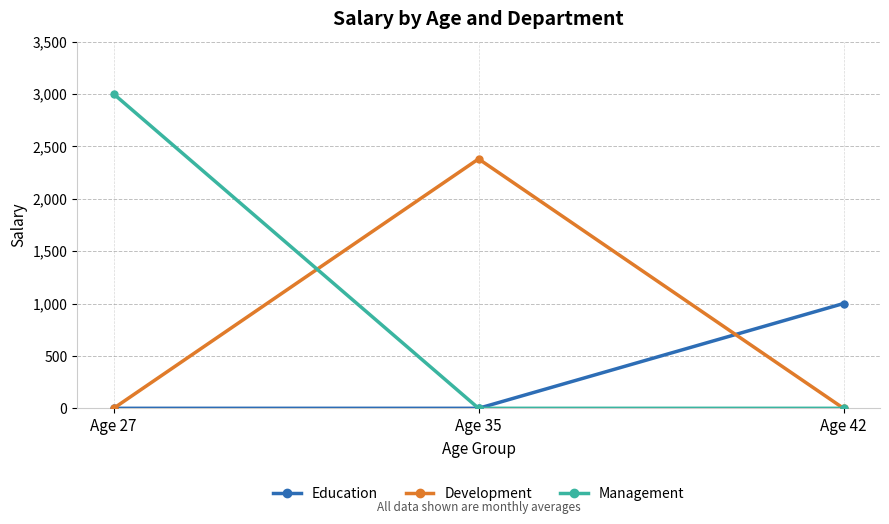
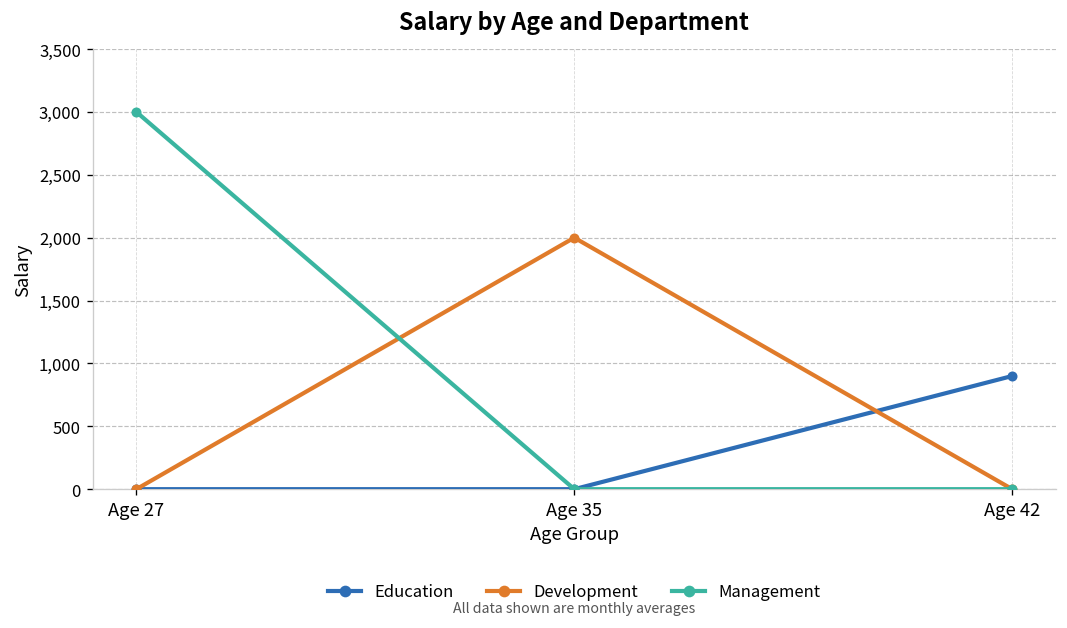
  {
    "Education": {
-     "Age 42": "1,000"
+     "Age 42": "900"
    },
    "Development": {
-     "Age 35": "2,380"
+     "Age 35": "2,000"
    },
    "Management": {
      "Age 27": "3,000"
    }
  }
